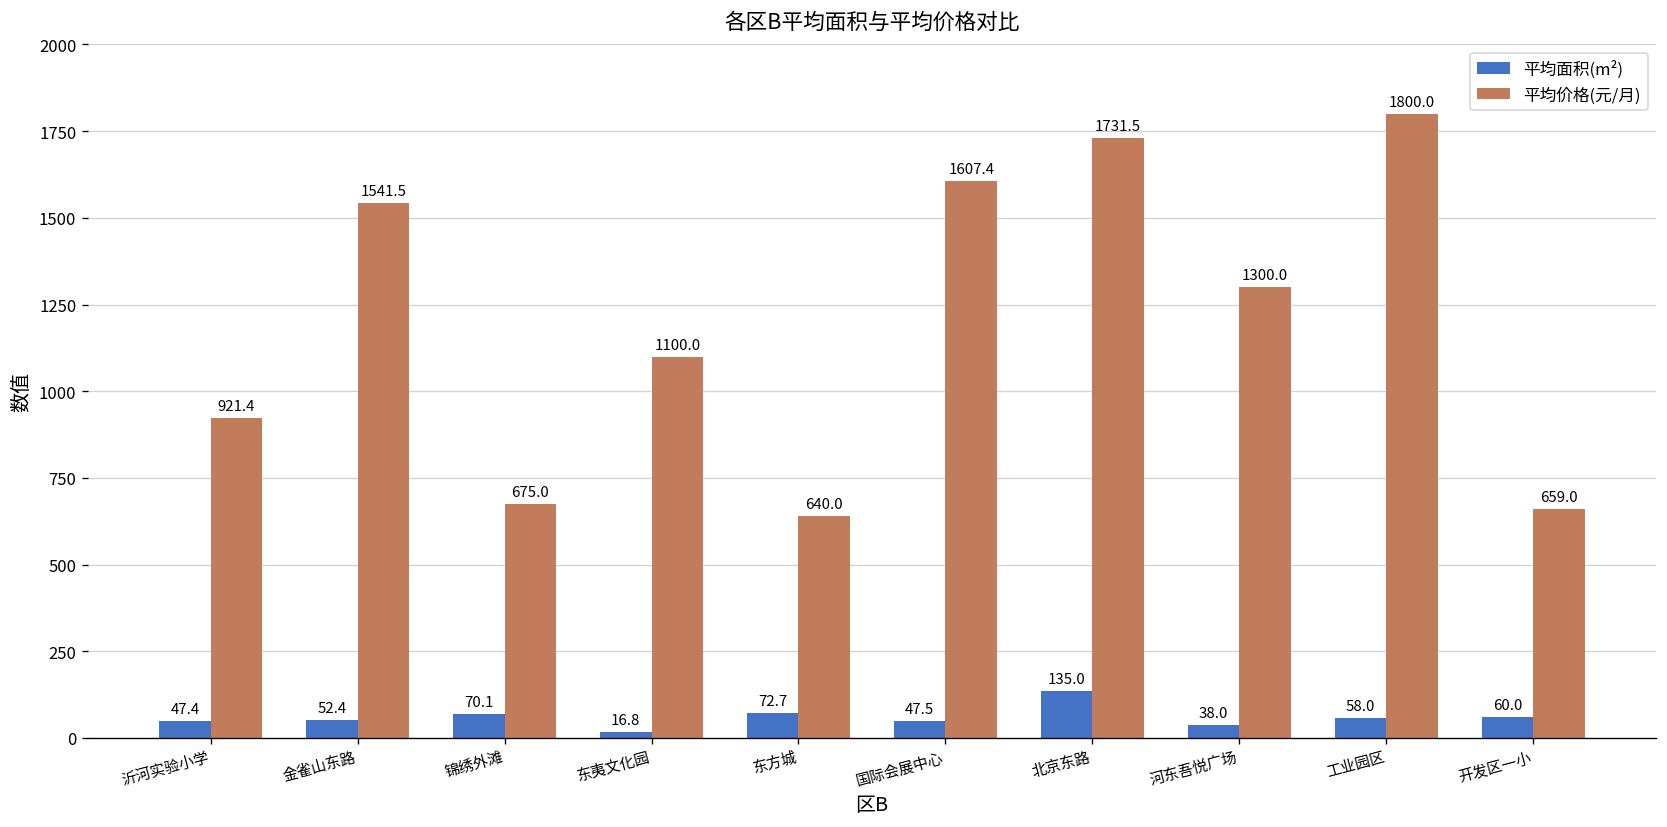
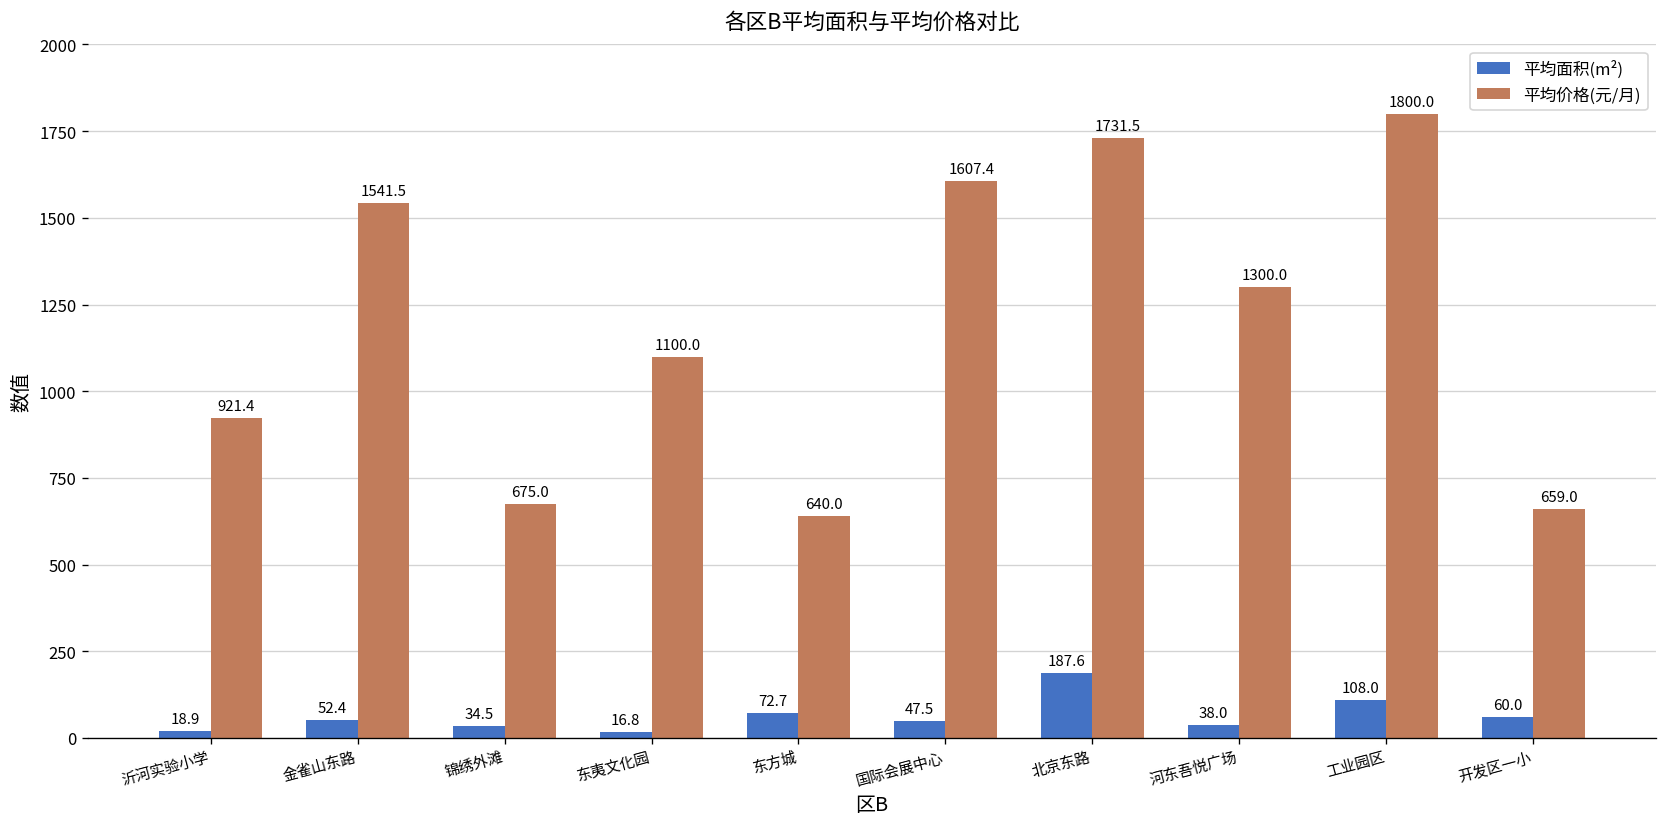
  {
    "平均面积(m²)": {
-     "沂河实验小学": 47.4,
+     "沂河实验小学": 18.9,
      "金雀山东路": 52.4,
-     "锦绣外滩": 70.1,
+     "锦绣外滩": 34.5,
      "东夷文化园": 16.8,
      "东方城": 72.7,
      "国际会展中心": 47.5,
-     "北京东路": 135.0,
+     "北京东路": 187.6,
      "河东吾悦广场": 38.0,
-     "工业园区": 58.0,
+     "工业园区": 108.0,
      "开发区一小": 60.0
    },
    "平均价格(元/月)": {
      "沂河实验小学": 921.4,
      "金雀山东路": 1541.5,
      "锦绣外滩": 675.0,
      "东夷文化园": 1100.0,
      "东方城": 640.0,
      "国际会展中心": 1607.4,
      "北京东路": 1731.5,
      "河东吾悦广场": 1300.0,
      "工业园区": 1800.0,
      "开发区一小": 659.0
    }
  }
